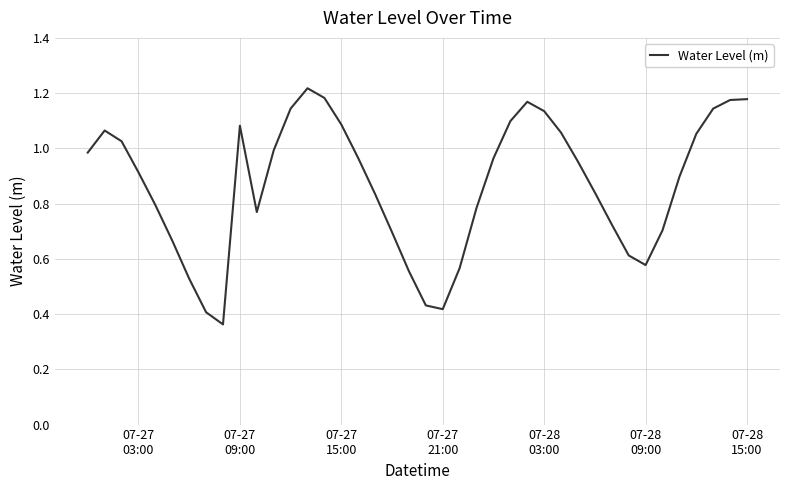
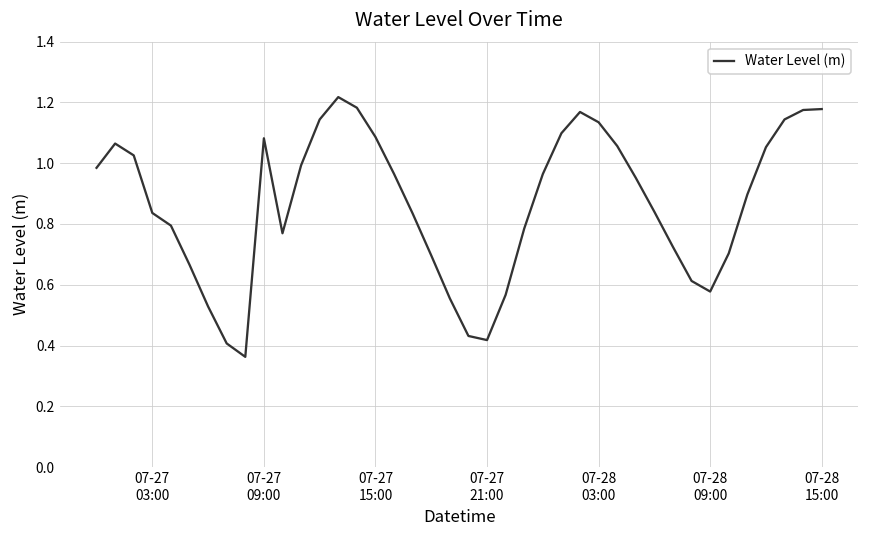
  {
-   "07-27 03:00": 0.91,
+   "07-27 03:00": 0.84,
    "07-27 09:00": 1.08,
    "07-27 15:00": 1.09,
    "07-27 21:00": 0.42,
    "07-28 03:00": 1.13,
    "07-28 09:00": 0.58,
    "07-28 15:00": 1.18
  }
